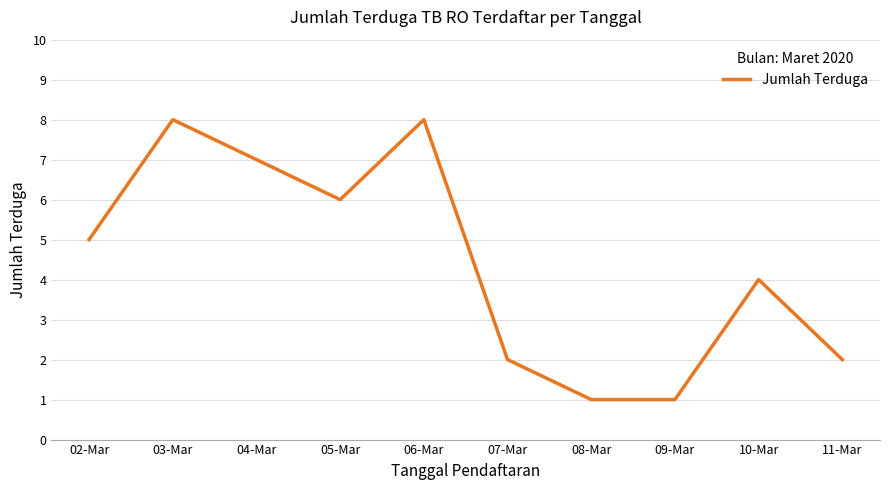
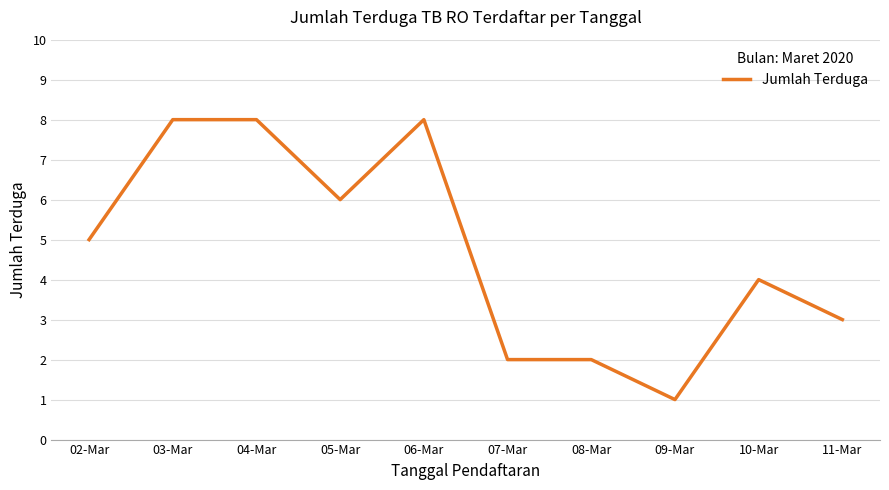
  {
    "02-Mar": 5,
    "03-Mar": 8,
-   "04-Mar": 7,
+   "04-Mar": 8,
    "05-Mar": 6,
    "06-Mar": 8,
    "07-Mar": 2,
-   "08-Mar": 1,
+   "08-Mar": 2,
    "09-Mar": 1,
    "10-Mar": 4,
-   "11-Mar": 2
+   "11-Mar": 3
  }
